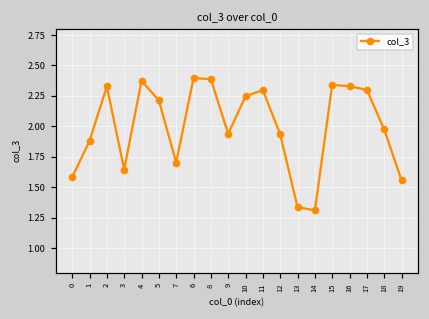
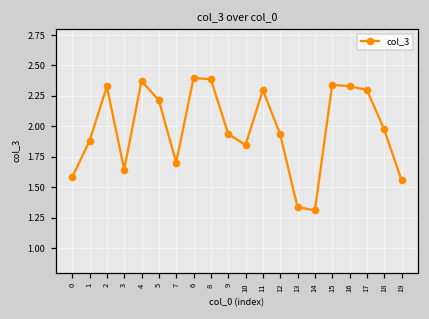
  {
    "0": 1.58,
    "1": 1.88,
    "2": 2.33,
    "3": 1.65,
    "4": 2.37,
    "5": 2.21,
    "7": 1.70,
    "6": 2.40,
    "8": 2.39,
    "9": 1.94,
-   "10": 2.25,
+   "10": 1.85,
    "11": 2.30,
    "12": 1.94,
    "13": 1.34,
    "14": 1.31,
    "15": 2.34,
    "16": 2.33,
    "17": 2.30,
    "18": 1.97,
    "19": 1.56
  }
